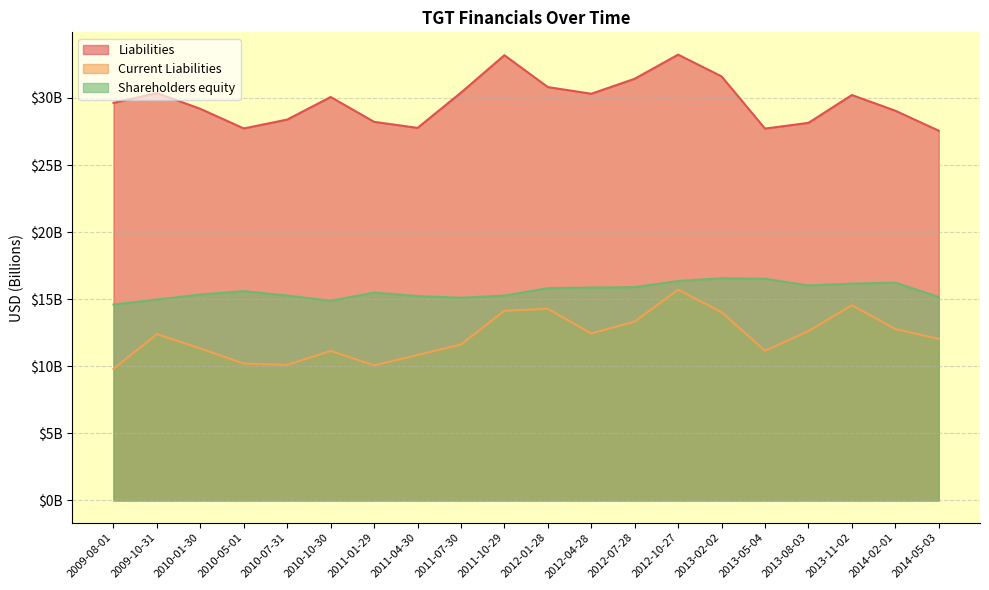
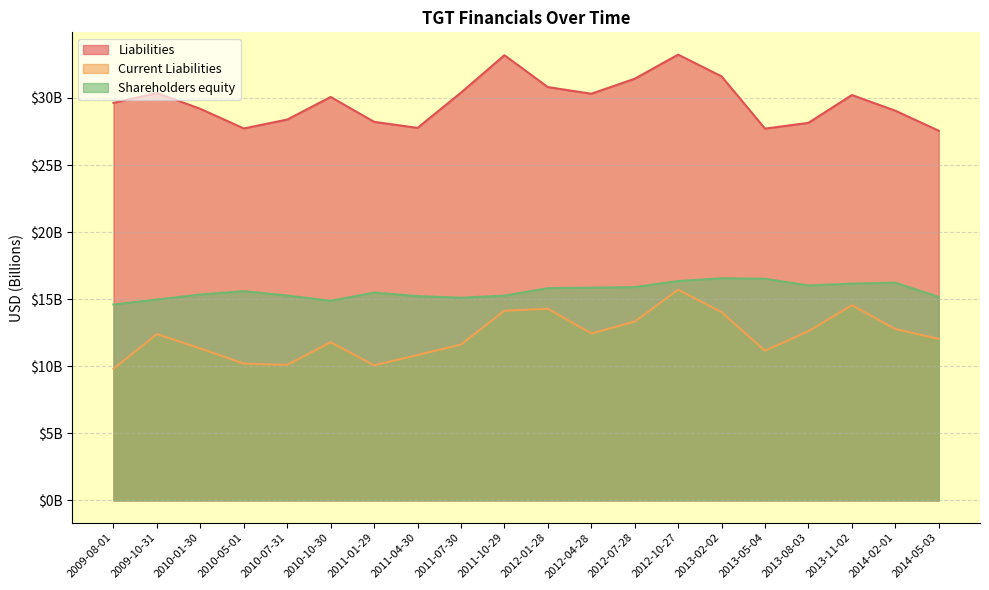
  {
    "Liabilities": {
      "2009-08-01": "$29600000000",
      "2010-01-30": "$29200000000",
      "2010-05-01": "$27700000000",
      "2010-07-31": "$28400000000",
      "2010-10-30": "$30100000000",
      "2011-01-29": "$28200000000",
      "2011-04-30": "$27800000000",
      "2011-07-30": "$30400000000",
      "2011-10-29": "$33200000000",
      "2012-01-28": "$30800000000",
      "2012-04-28": "$30300000000",
      "2012-07-28": "$31400000000",
      "2012-10-27": "$33200000000",
      "2013-02-02": "$31600000000",
      "2013-05-04": "$27700000000",
      "2013-08-03": "$28100000000",
      "2013-11-02": "$30200000000",
      "2014-02-01": "$29000000000",
      "2014-05-03": "$27600000000"
    },
    "Current Liabilities": {
      "2009-08-01": "$9800000000",
      "2009-10-31": "$12400000000",
      "2010-01-30": "$11300000000",
      "2010-05-01": "$10200000000",
      "2010-07-31": "$10100000000",
-     "2010-10-30": "$11100000000",
+     "2010-10-30": "$11800000000",
      "2011-01-29": "$10100000000",
      "2011-04-30": "$10800000000",
      "2011-07-30": "$11600000000",
      "2011-10-29": "$14100000000",
      "2012-01-28": "$14300000000",
      "2012-04-28": "$12400000000",
      "2012-07-28": "$13300000000",
      "2012-10-27": "$15700000000",
      "2013-02-02": "$14000000000",
      "2013-05-04": "$11200000000",
      "2013-08-03": "$12600000000",
      "2013-11-02": "$14600000000",
      "2014-02-01": "$12800000000",
      "2014-05-03": "$12000000000"
    },
    "Shareholders equity": {
      "2009-08-01": "$14600000000",
      "2009-10-31": "$15000000000",
      "2010-01-30": "$15300000000",
      "2010-05-01": "$15600000000",
      "2010-07-31": "$15300000000",
      "2010-10-30": "$14900000000",
      "2011-01-29": "$15500000000",
      "2011-04-30": "$15200000000",
      "2011-07-30": "$15100000000",
      "2011-10-29": "$15300000000",
      "2012-01-28": "$15800000000",
      "2012-04-28": "$15900000000",
      "2012-07-28": "$15900000000",
      "2012-10-27": "$16400000000",
      "2013-02-02": "$16600000000",
      "2013-05-04": "$16500000000",
      "2013-08-03": "$16000000000",
      "2013-11-02": "$16200000000",
      "2014-02-01": "$16200000000",
      "2014-05-03": "$15200000000"
    }
  }
